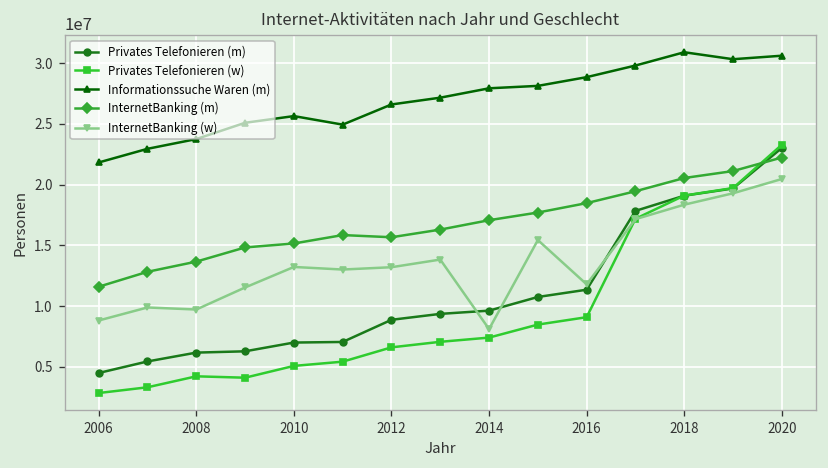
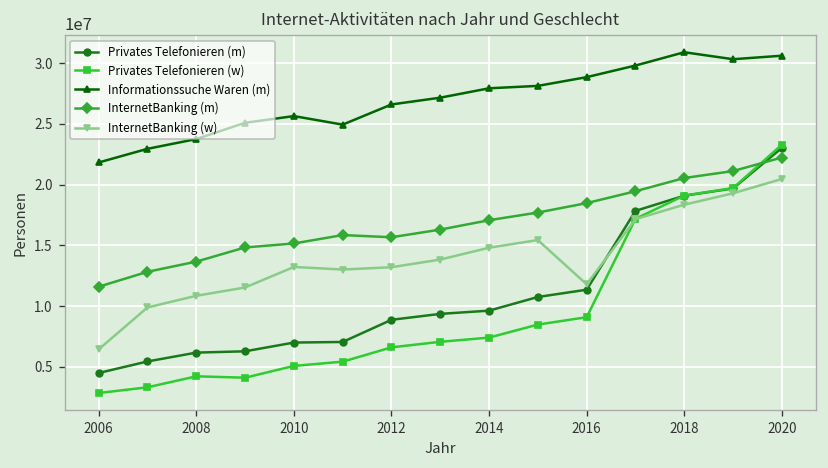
  {
    "InternetBanking (w)": {
-     "2006": 8800000,
-     "2008": 9700000,
+     "2006": 6400000,
+     "2008": 10800000,
      "2010": 13200000,
      "2012": 13200000,
-     "2014": 8100000,
+     "2014": 14800000,
      "2016": 11800000,
      "2018": 18300000,
      "2020": 20500000
    }
  }
